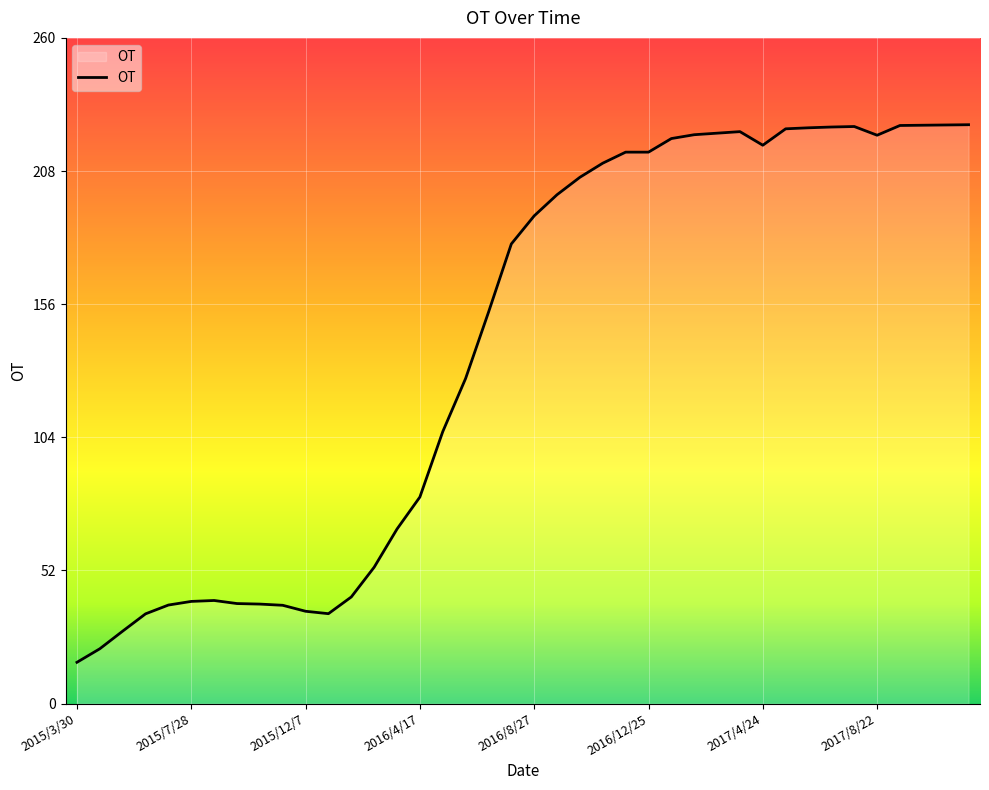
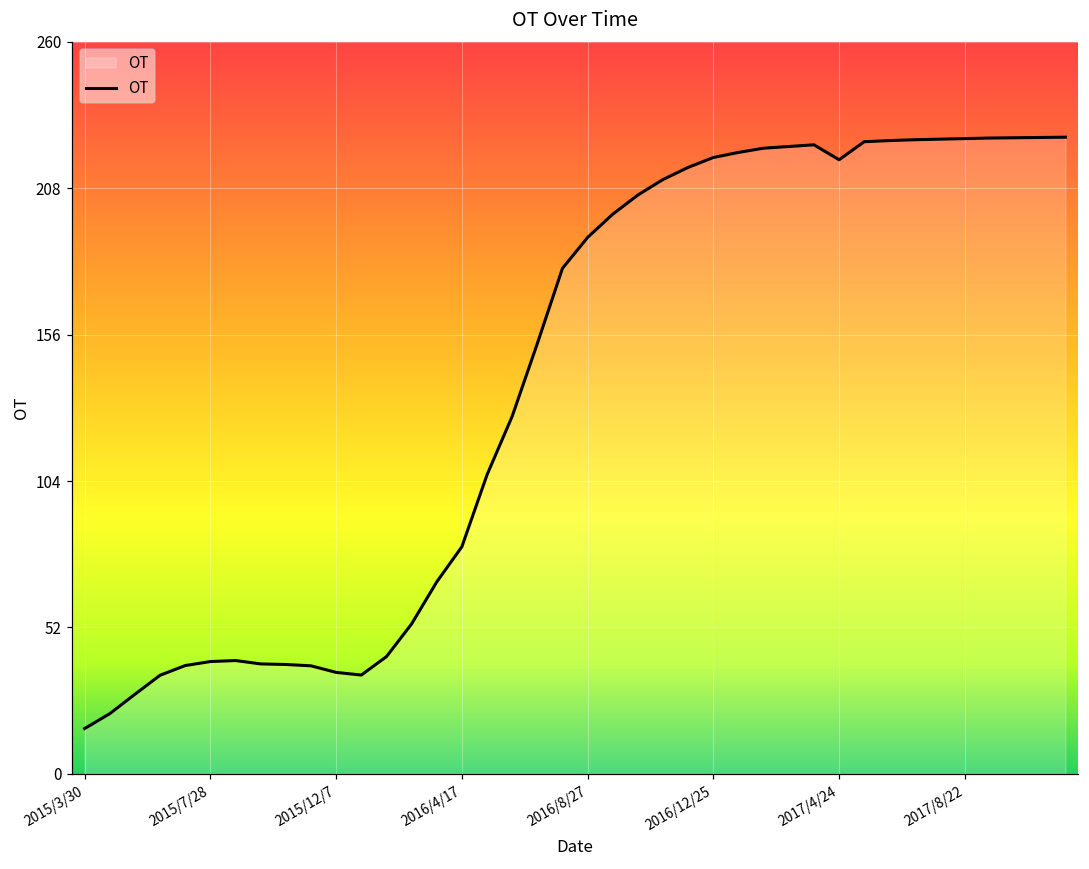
  {
    "2015/3/30": 16,
    "2015/7/28": 40,
    "2015/12/7": 36,
    "2016/4/17": 81,
    "2016/8/27": 190,
-   "2016/12/25": 215,
+   "2016/12/25": 219,
    "2017/4/24": 218,
-   "2017/8/22": 222
+   "2017/8/22": 225
  }
